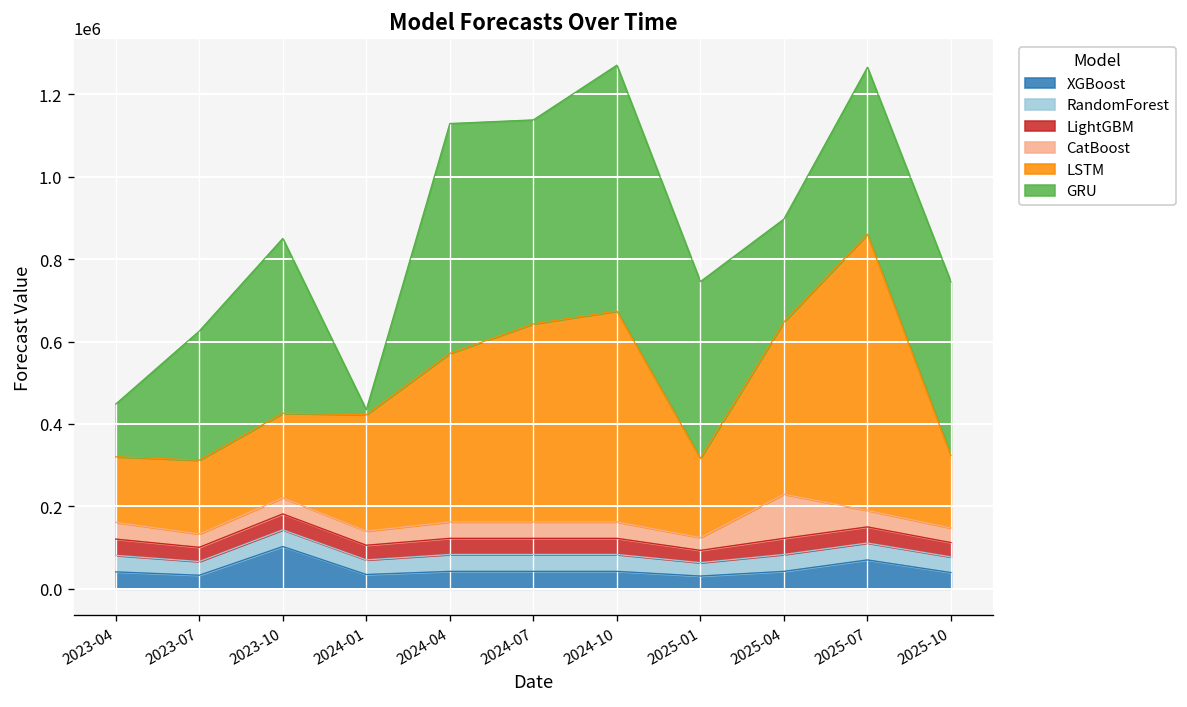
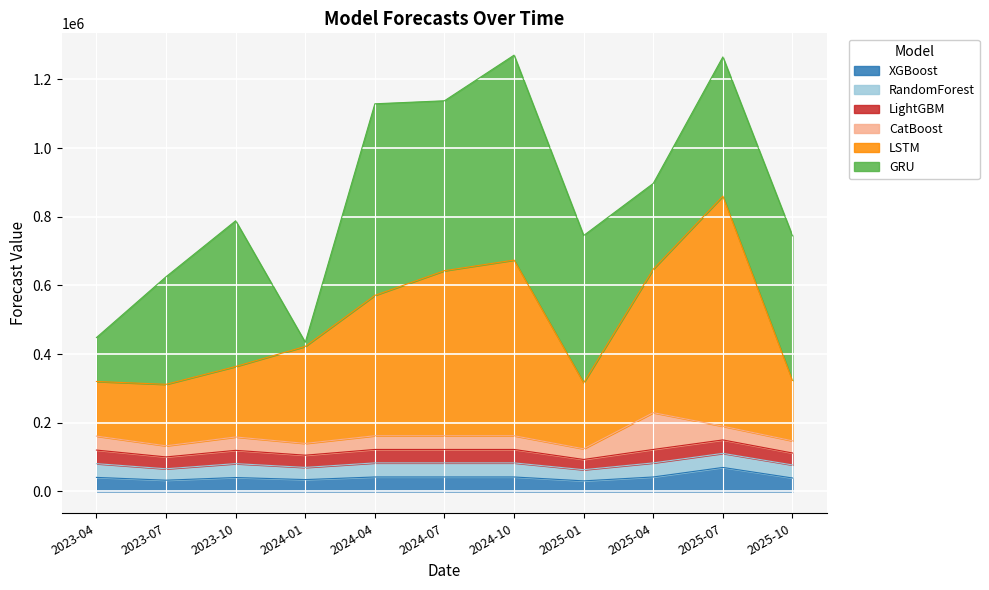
  {
    "XGBoost": {
      "2023-04": 40000,
      "2023-07": 30000,
-     "2023-10": 100000,
+     "2023-10": 40000,
      "2024-01": 30000,
      "2024-04": 40000,
      "2024-07": 40000,
      "2024-10": 40000,
      "2025-01": 30000,
      "2025-04": 40000,
      "2025-07": 70000,
      "2025-10": 40000
    },
    "RandomForest": {
      "2023-04": 40000,
      "2023-07": 30000,
      "2023-10": 40000,
      "2024-01": 40000,
      "2024-04": 40000,
      "2024-07": 40000,
      "2024-10": 40000,
      "2025-01": 30000,
      "2025-04": 40000,
      "2025-07": 40000,
      "2025-10": 40000
    },
    "LightGBM": {
      "2023-04": 40000,
      "2023-07": 30000,
      "2023-10": 40000,
      "2024-01": 40000,
      "2024-04": 40000,
      "2024-07": 40000,
      "2024-10": 40000,
      "2025-01": 30000,
      "2025-04": 40000,
      "2025-07": 40000,
      "2025-10": 30000
    },
    "CatBoost": {
      "2023-04": 40000,
      "2023-07": 30000,
      "2023-10": 40000,
      "2024-01": 30000,
      "2024-04": 40000,
      "2024-07": 40000,
      "2024-10": 40000,
      "2025-01": 30000,
      "2025-04": 110000,
      "2025-07": 40000,
      "2025-10": 40000
    },
    "LSTM": {
      "2023-04": 160000,
      "2023-07": 180000,
      "2023-10": 210000,
      "2024-01": 280000,
      "2024-04": 410000,
      "2024-07": 480000,
      "2024-10": 510000,
      "2025-01": 190000,
      "2025-04": 420000,
      "2025-07": 670000,
      "2025-10": 180000
    },
    "GRU": {
      "2023-04": 130000,
      "2023-07": 310000,
      "2023-10": 420000,
      "2024-01": 10000,
      "2024-04": 560000,
      "2024-07": 490000,
      "2024-10": 600000,
      "2025-01": 430000,
      "2025-04": 250000,
      "2025-07": 410000,
      "2025-10": 420000
    }
  }
